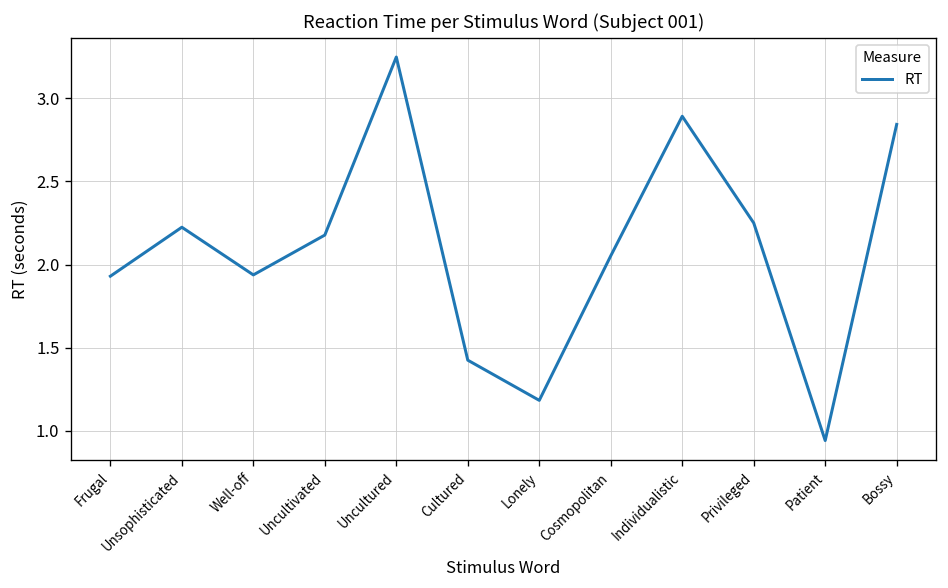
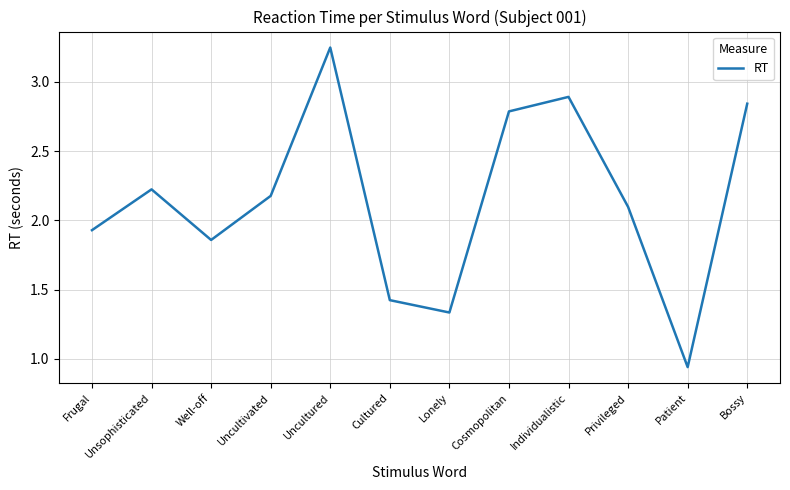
  {
    "Frugal": 1.93,
    "Unsophisticated": 2.22,
-   "Well-off": 1.94,
+   "Well-off": 1.86,
    "Uncultivated": 2.18,
    "Uncultured": 3.25,
    "Cultured": 1.42,
-   "Lonely": 1.18,
-   "Cosmopolitan": 2.05,
+   "Lonely": 1.34,
+   "Cosmopolitan": 2.79,
    "Individualistic": 2.89,
-   "Privileged": 2.25,
+   "Privileged": 2.10,
    "Patient": 0.94,
    "Bossy": 2.84
  }
